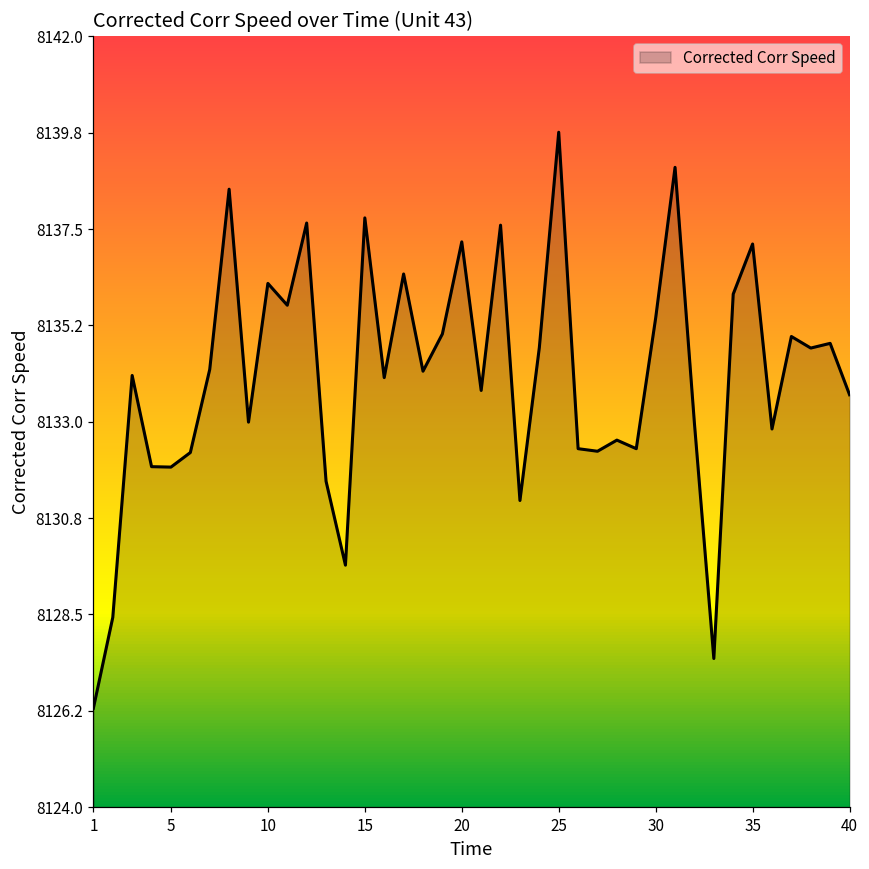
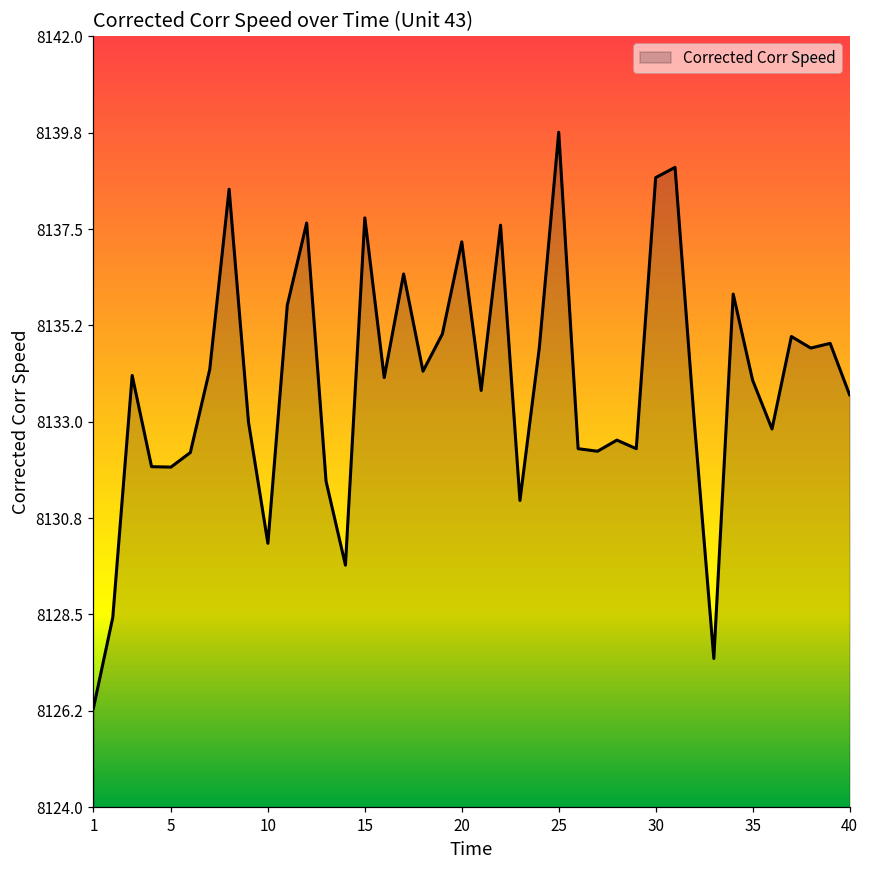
  {
    "1": 8126.3,
    "5": 8131.9,
-   "10": 8136.2,
+   "10": 8130.2,
    "15": 8137.8,
    "20": 8137.2,
    "25": 8139.8,
-   "30": 8135.4,
-   "35": 8137.2,
+   "30": 8138.7,
+   "35": 8134.0,
    "40": 8133.6
  }
